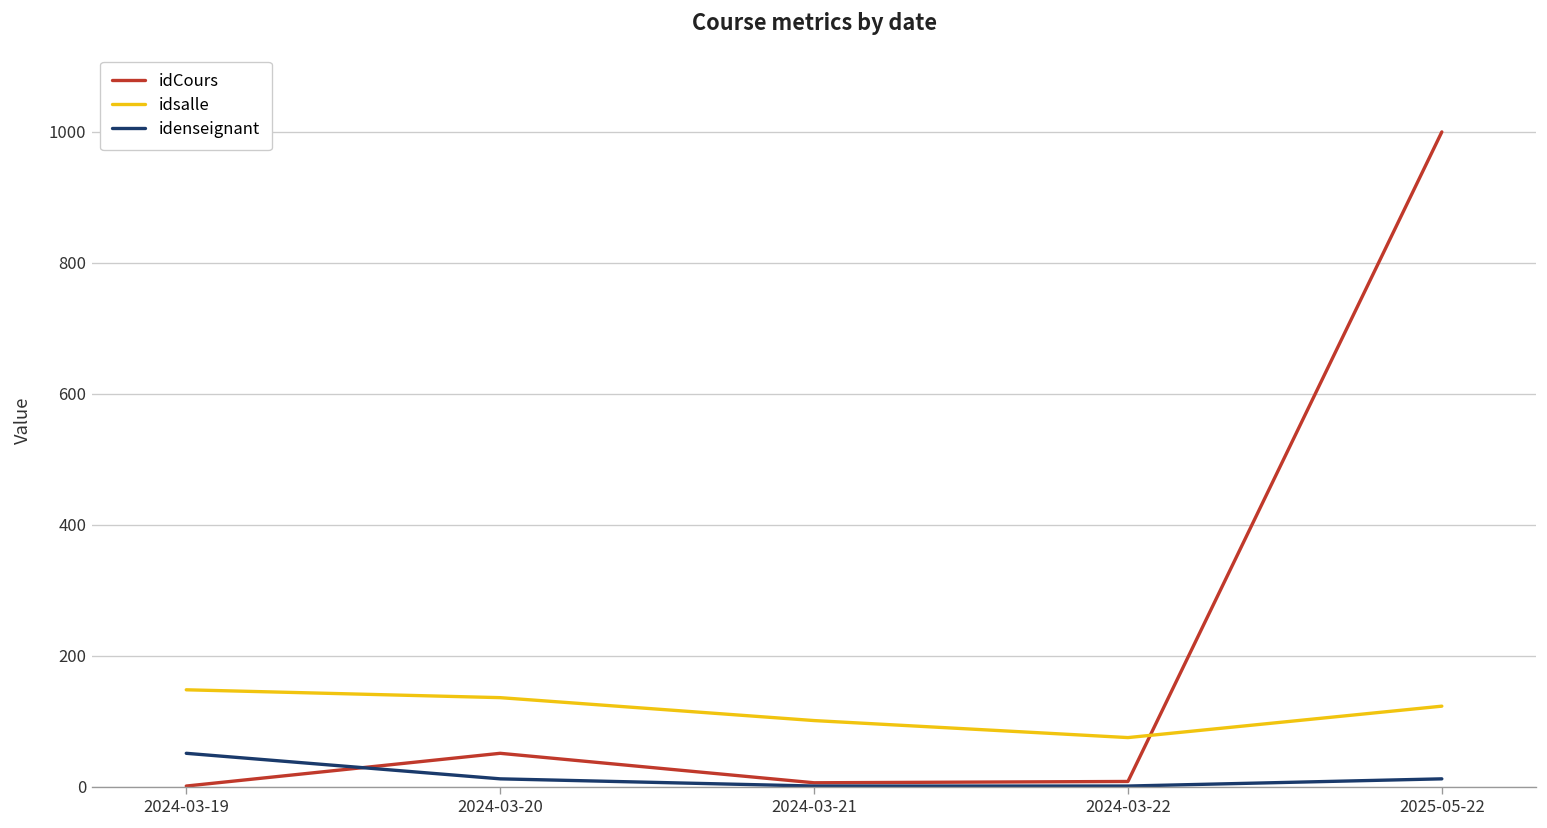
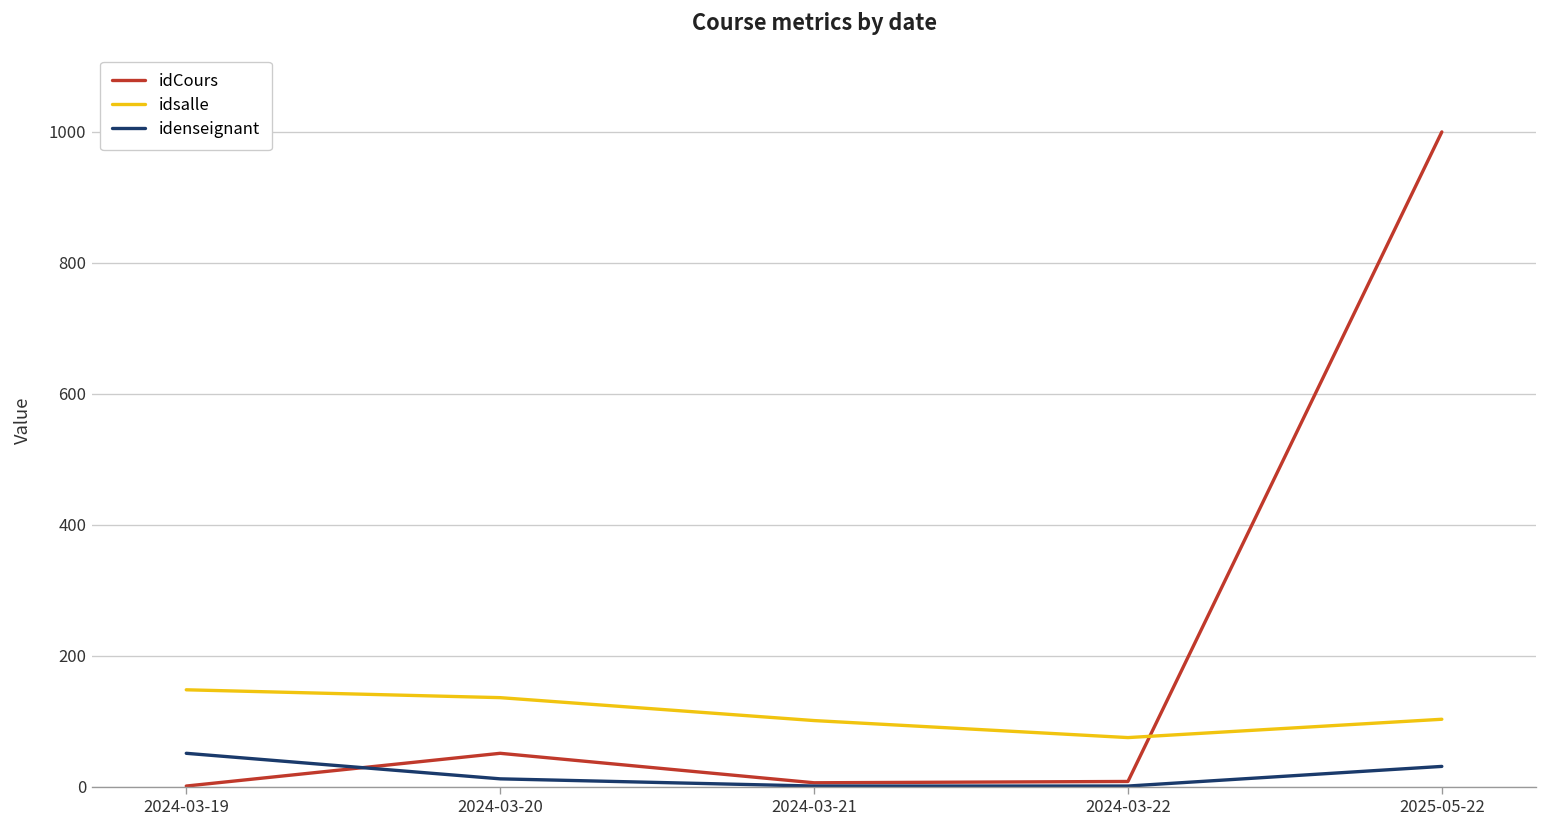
  {
    "idCours": {
      "2024-03-19": 0,
      "2024-03-20": 50,
      "2024-03-21": 10,
      "2024-03-22": 10,
      "2025-05-22": 1000
    },
    "idsalle": {
      "2024-03-19": 150,
      "2024-03-20": 140,
      "2024-03-21": 100,
      "2024-03-22": 80,
-     "2025-05-22": 120
+     "2025-05-22": 100
    },
    "idenseignant": {
      "2024-03-19": 50,
      "2024-03-20": 10,
      "2024-03-21": 0,
      "2024-03-22": 0,
-     "2025-05-22": 10
+     "2025-05-22": 30
    }
  }
